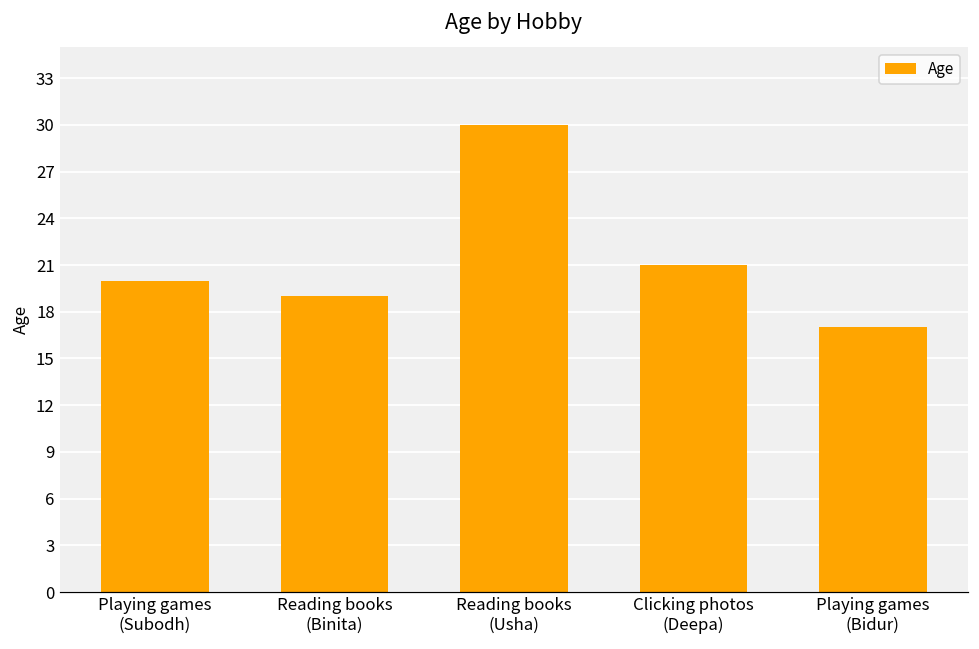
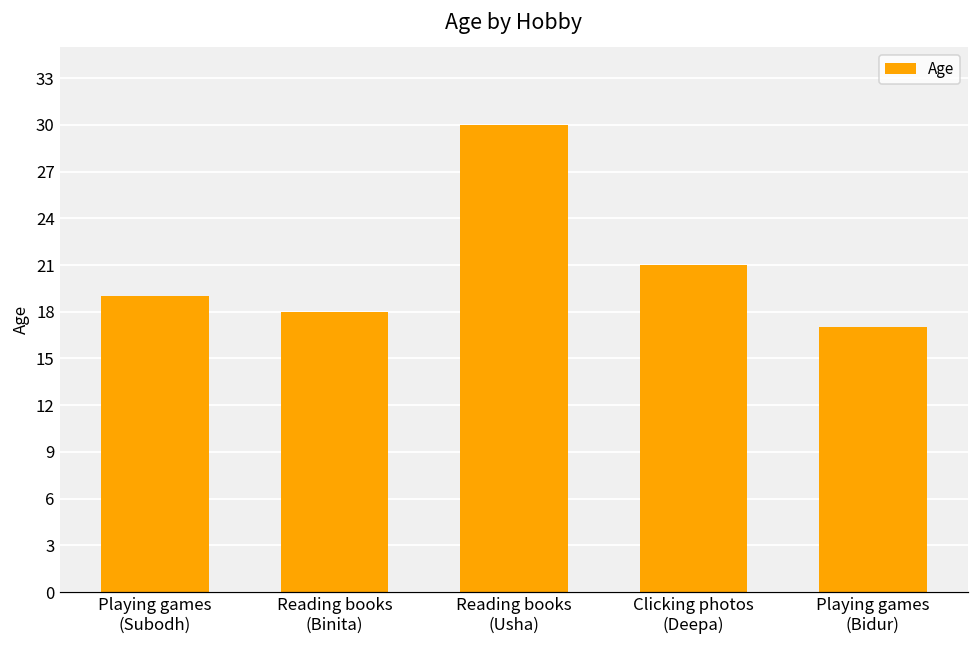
  {
-   "Playing games (Subodh)": 20,
-   "Reading books (Binita)": 19,
+   "Playing games (Subodh)": 19,
+   "Reading books (Binita)": 18,
    "Reading books (Usha)": 30,
    "Clicking photos (Deepa)": 21,
    "Playing games (Bidur)": 17
  }
